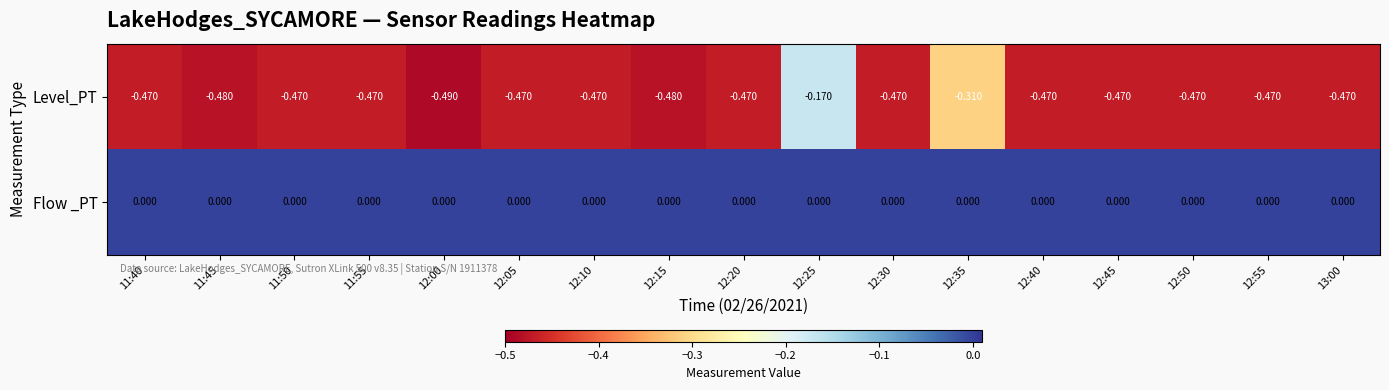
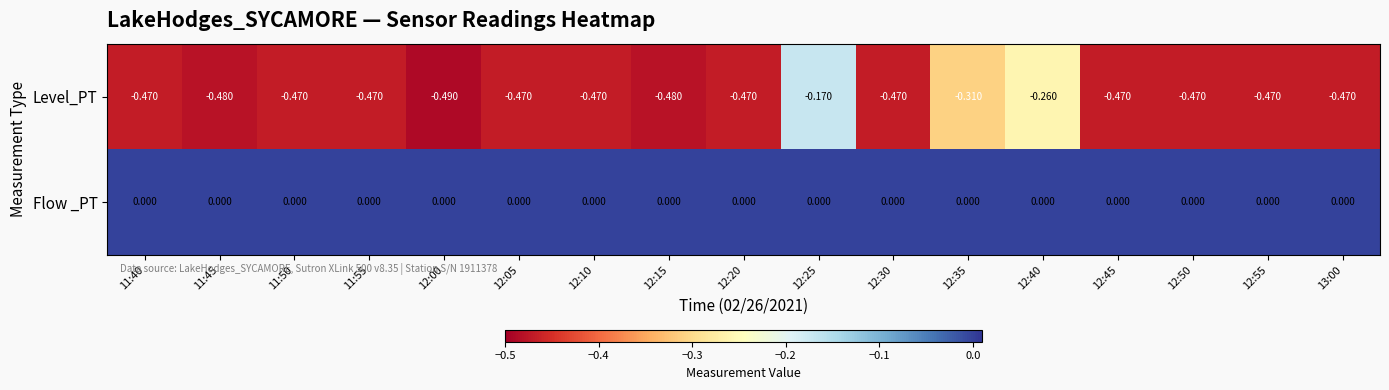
  {
    "Level_PT": {
      "11:40": -0.470,
      "11:45": -0.480,
      "11:50": -0.470,
      "11:55": -0.470,
      "12:00": -0.490,
      "12:05": -0.470,
      "12:10": -0.470,
      "12:15": -0.480,
      "12:20": -0.470,
      "12:25": -0.170,
      "12:30": -0.470,
      "12:35": -0.310,
-     "12:40": -0.470,
+     "12:40": -0.260,
      "12:45": -0.470,
      "12:50": -0.470,
      "12:55": -0.470,
      "13:00": -0.470
    },
    "Flow _PT": {
      "11:40": 0.000,
      "11:45": 0.000,
      "11:50": 0.000,
      "11:55": 0.000,
      "12:00": 0.000,
      "12:05": 0.000,
      "12:10": 0.000,
      "12:15": 0.000,
      "12:20": 0.000,
      "12:25": 0.000,
      "12:30": 0.000,
      "12:35": 0.000,
      "12:40": 0.000,
      "12:45": 0.000,
      "12:50": 0.000,
      "12:55": 0.000,
      "13:00": 0.000
    }
  }
